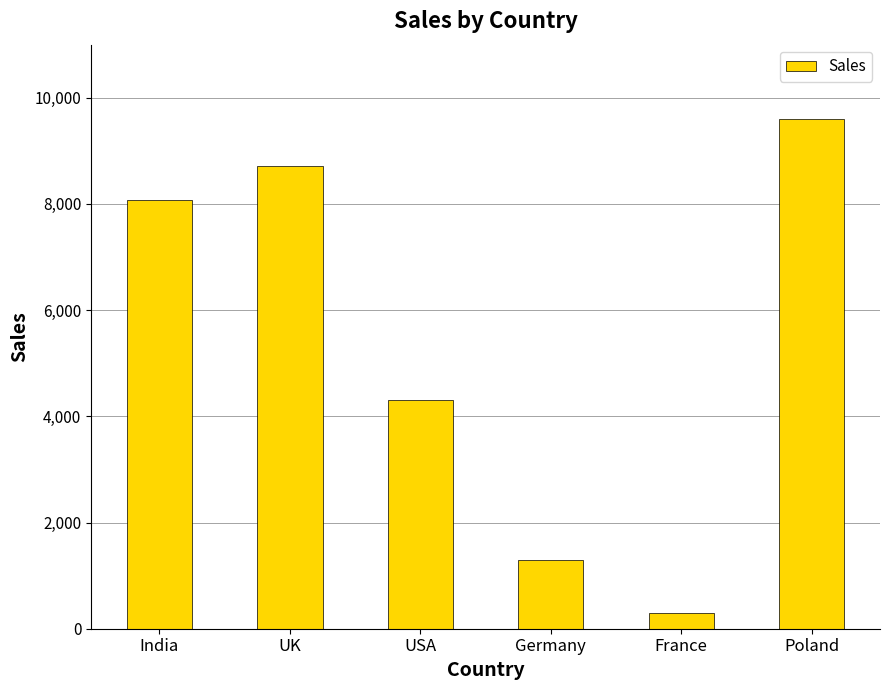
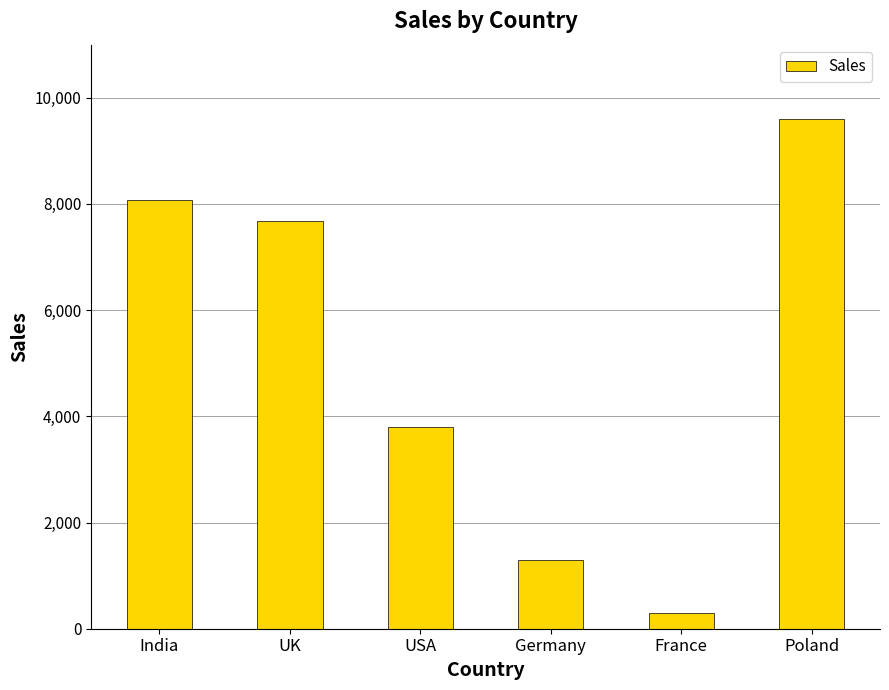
  {
    "India": "8,100",
-   "UK": "8,700",
-   "USA": "4,300",
+   "UK": "7,700",
+   "USA": "3,800",
    "Germany": "1,300",
    "France": "300",
    "Poland": "9,600"
  }
